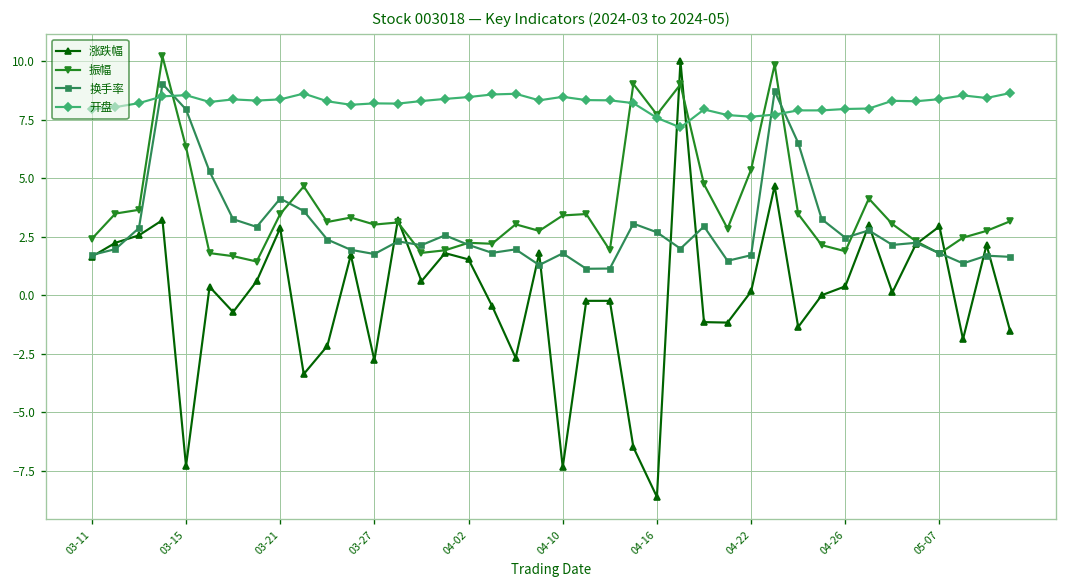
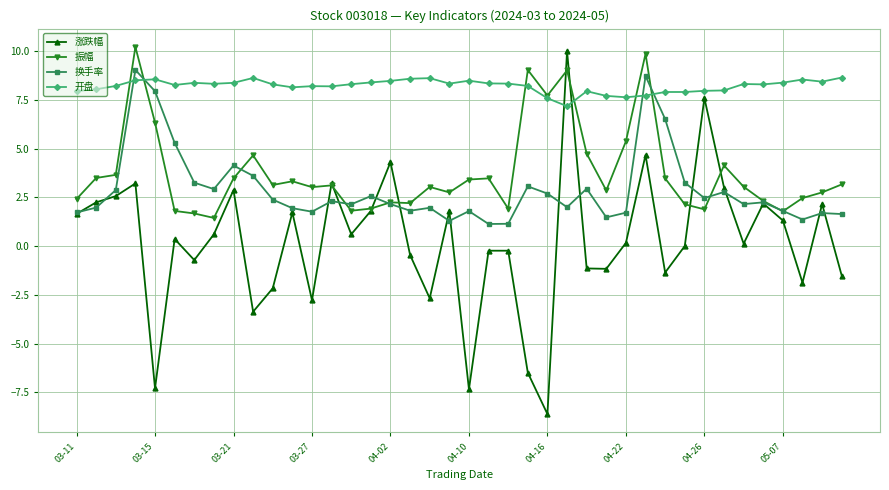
  {
    "涨跌幅": {
      "03-15": -7.3,
      "03-21": 2.9,
      "03-27": -2.8,
-     "04-02": 1.5,
+     "04-02": 4.3,
      "04-10": -7.4,
      "04-16": -8.6,
      "04-22": 0.2,
-     "04-26": 0.4,
-     "05-07": 2.9
+     "04-26": 7.6,
+     "05-07": 1.3
    }
  }
